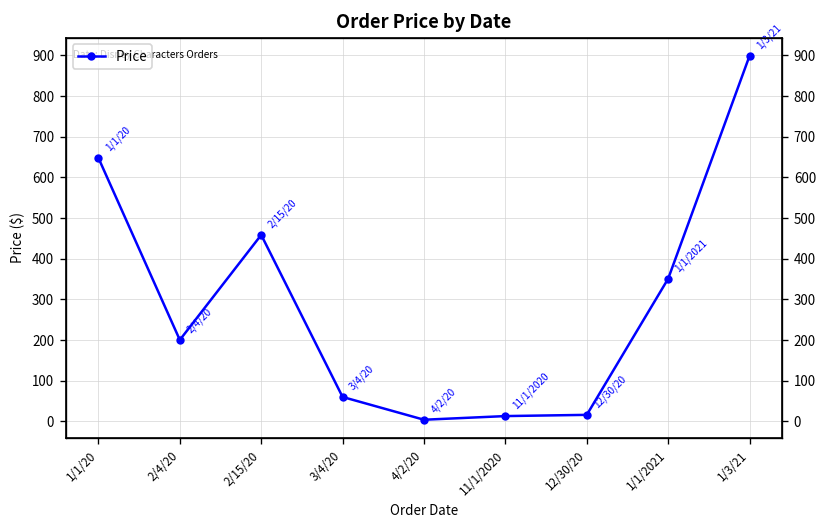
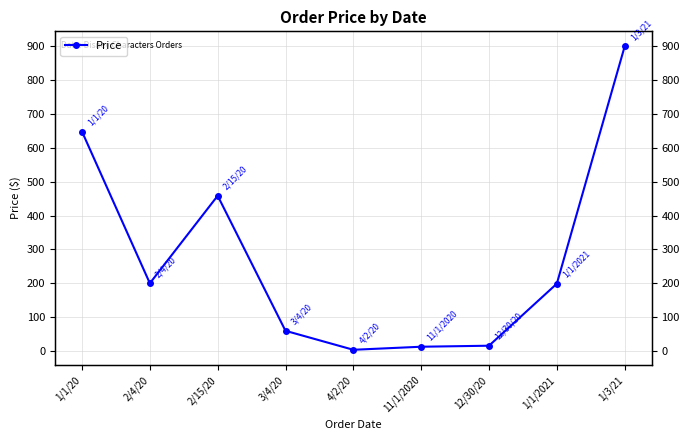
  {
-   "1/1/2021": 350
+   "1/1/2021": 200
  }
